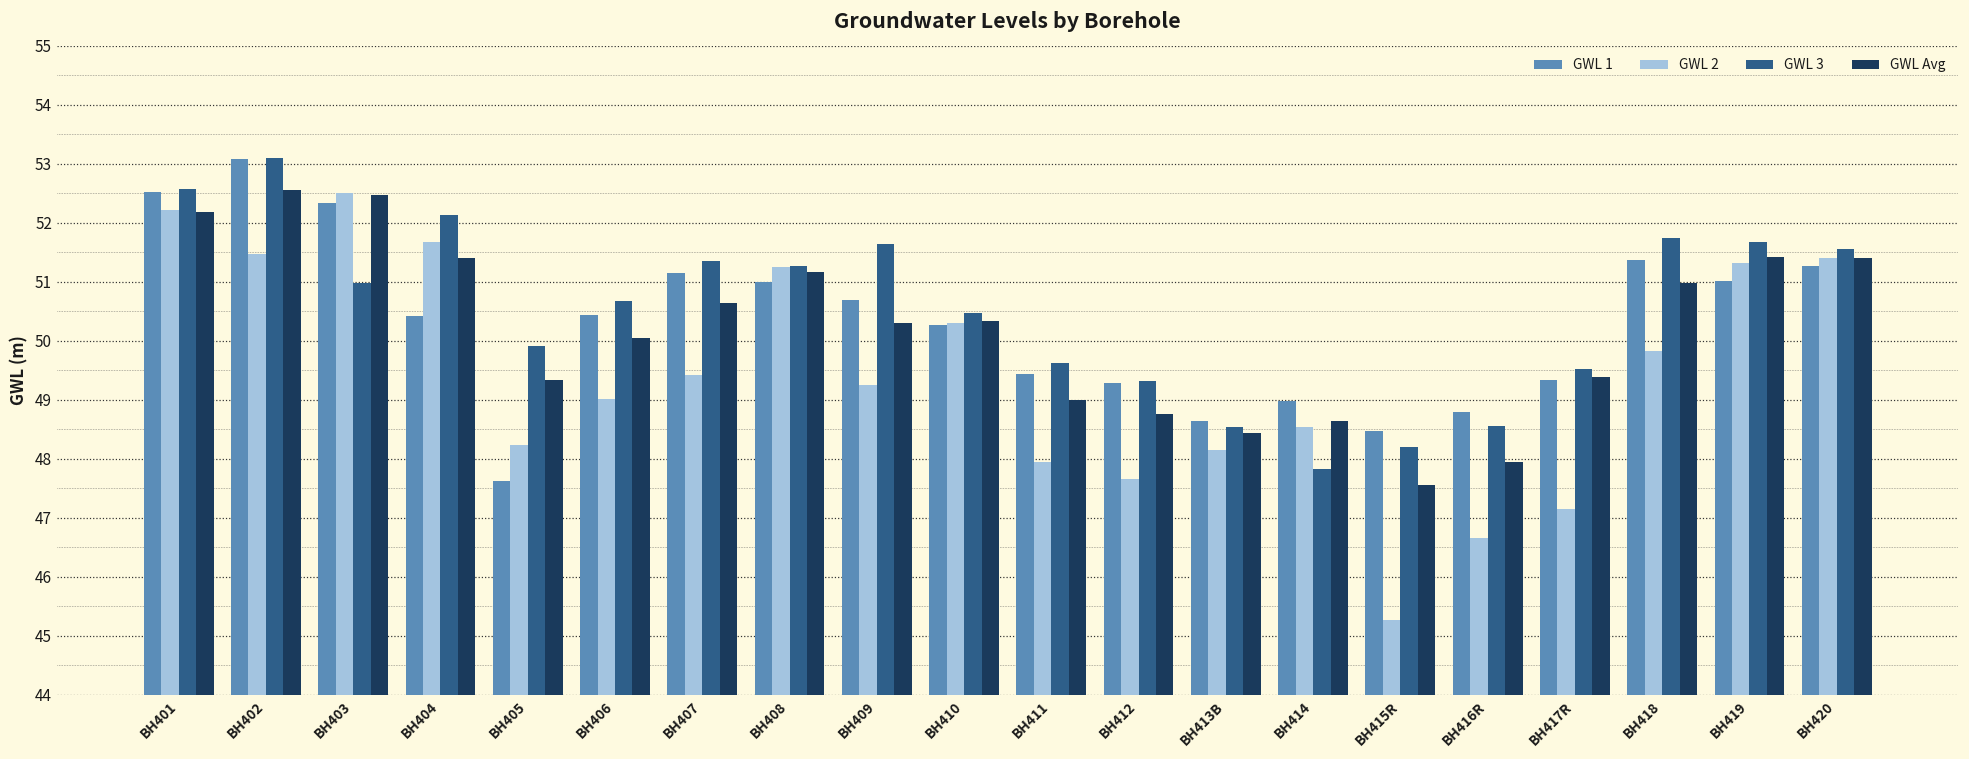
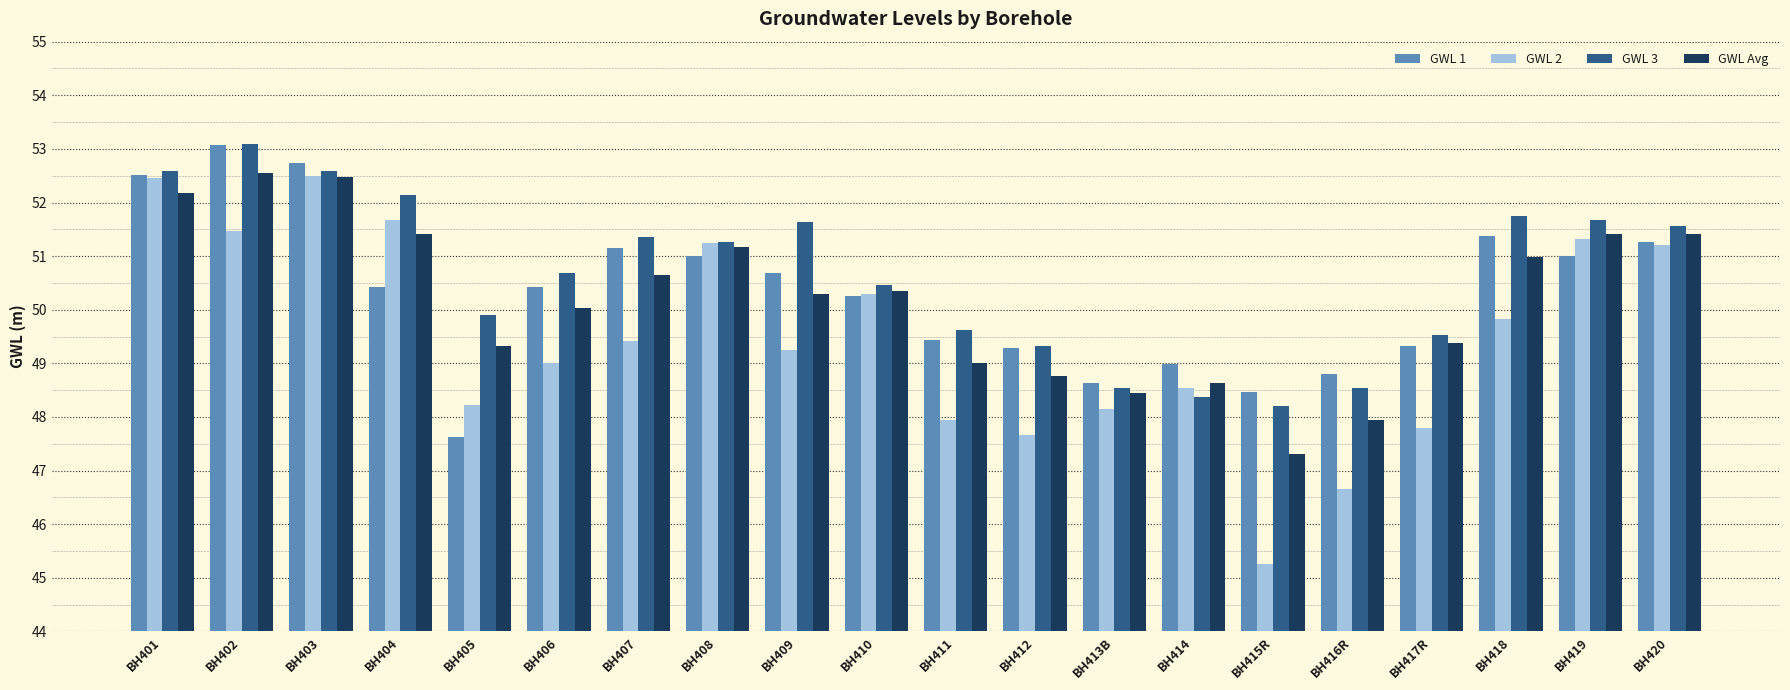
  {
    "GWL 1": {
      "BH401": 52.5,
      "BH402": 53.1,
-     "BH403": 52.3,
+     "BH403": 52.7,
      "BH404": 50.4,
      "BH405": 47.6,
      "BH406": 50.4,
      "BH407": 51.2,
      "BH408": 51.0,
      "BH409": 50.7,
      "BH410": 50.3,
      "BH411": 49.4,
      "BH412": 49.3,
      "BH413B": 48.6,
      "BH414": 49.0,
      "BH415R": 48.5,
      "BH416R": 48.8,
      "BH417R": 49.3,
      "BH418": 51.4,
      "BH419": 51.0,
      "BH420": 51.3
    },
    "GWL 2": {
-     "BH401": 52.2,
+     "BH401": 52.5,
      "BH402": 51.5,
      "BH403": 52.5,
      "BH404": 51.7,
      "BH405": 48.2,
      "BH406": 49.0,
      "BH407": 49.4,
      "BH408": 51.3,
      "BH409": 49.3,
      "BH410": 50.3,
      "BH411": 47.9,
      "BH412": 47.7,
      "BH413B": 48.2,
      "BH414": 48.5,
      "BH415R": 45.3,
      "BH416R": 46.7,
-     "BH417R": 47.1,
+     "BH417R": 47.8,
      "BH418": 49.8,
      "BH419": 51.3,
-     "BH420": 51.4
+     "BH420": 51.2
    },
    "GWL 3": {
      "BH401": 52.6,
      "BH402": 53.1,
-     "BH403": 51.0,
+     "BH403": 52.6,
      "BH404": 52.1,
      "BH405": 49.9,
      "BH406": 50.7,
      "BH407": 51.4,
      "BH408": 51.3,
      "BH409": 51.6,
      "BH410": 50.5,
      "BH411": 49.6,
      "BH412": 49.3,
      "BH413B": 48.5,
-     "BH414": 47.8,
+     "BH414": 48.4,
      "BH415R": 48.2,
      "BH416R": 48.6,
      "BH417R": 49.5,
      "BH418": 51.7,
      "BH419": 51.7,
      "BH420": 51.6
    },
    "GWL Avg": {
      "BH401": 52.2,
      "BH402": 52.6,
      "BH403": 52.5,
      "BH404": 51.4,
      "BH405": 49.3,
      "BH406": 50.0,
      "BH407": 50.6,
      "BH408": 51.2,
      "BH409": 50.3,
      "BH410": 50.3,
      "BH411": 49.0,
      "BH412": 48.8,
      "BH413B": 48.4,
      "BH414": 48.6,
-     "BH415R": 47.6,
+     "BH415R": 47.3,
      "BH416R": 47.9,
      "BH417R": 49.4,
      "BH418": 51.0,
      "BH419": 51.4,
      "BH420": 51.4
    }
  }
